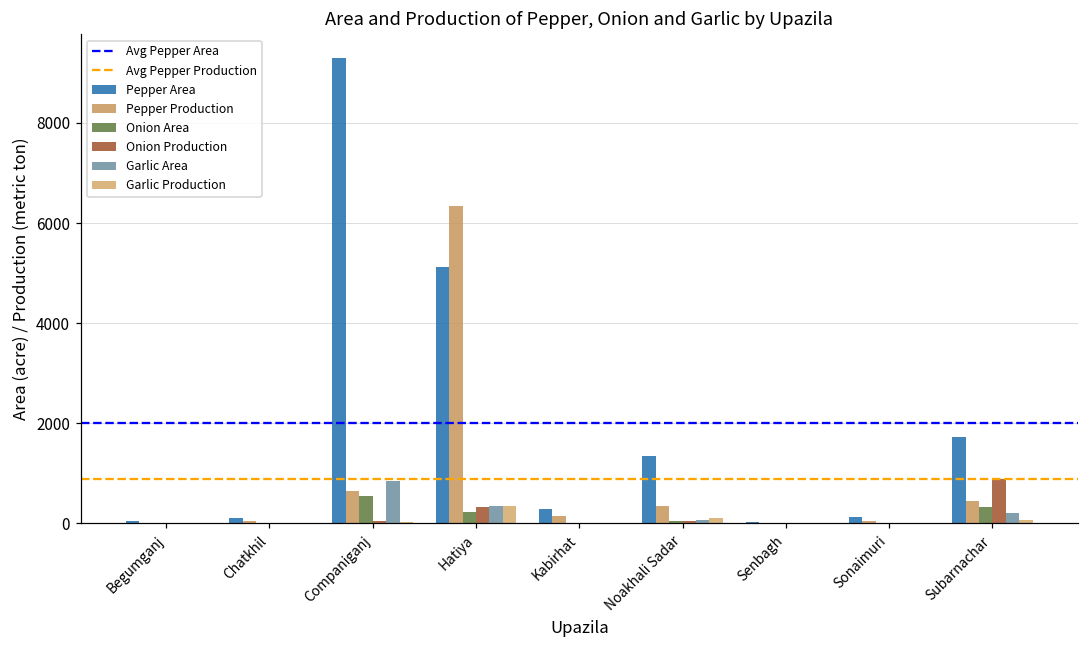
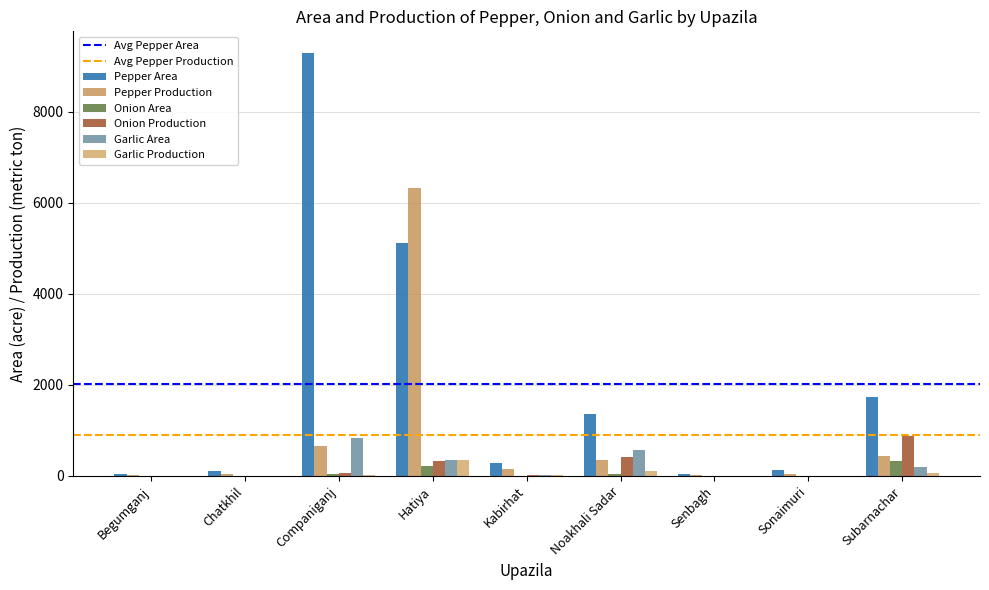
  {
    "Pepper Area": {
      "Chatkhil": 100,
      "Companiganj": 9300,
      "Hatiya": 5100,
      "Kabirhat": 300,
      "Noakhali Sadar": 1400,
      "Sonaimuri": 100,
      "Subarnachar": 1700
    },
    "Onion Area": {
      "Begumganj": 0,
-     "Companiganj": 600,
+     "Companiganj": 0,
      "Hatiya": 200,
      "Sonaimuri": 0,
      "Subarnachar": 300
    },
    "Onion Production": {
      "Begumganj": 0,
      "Companiganj": 100,
      "Hatiya": 300,
-     "Noakhali Sadar": 0,
+     "Noakhali Sadar": 400,
      "Sonaimuri": 0,
      "Subarnachar": 900
    },
    "Garlic Area": {
      "Begumganj": 0,
      "Chatkhil": 0,
      "Companiganj": 800,
      "Hatiya": 400,
-     "Noakhali Sadar": 100,
+     "Noakhali Sadar": 600,
      "Sonaimuri": 0,
      "Subarnachar": 200
    }
  }
